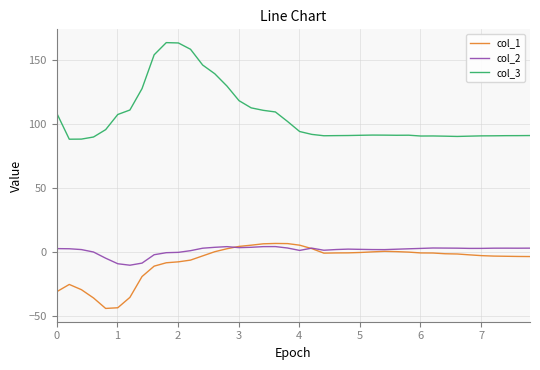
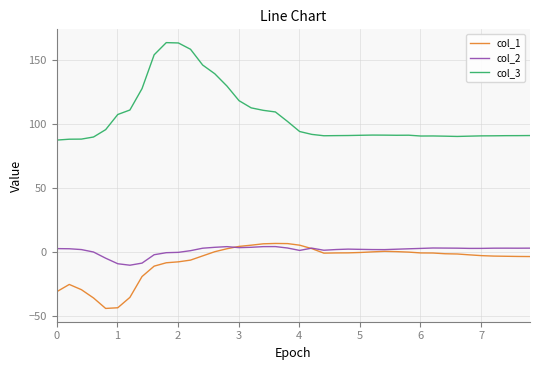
  {
    "col_1": {
      "0": -31
    },
    "col_2": {
      "0": 3
    },
    "col_3": {
-     "0": 109
+     "0": 88
    }
  }
